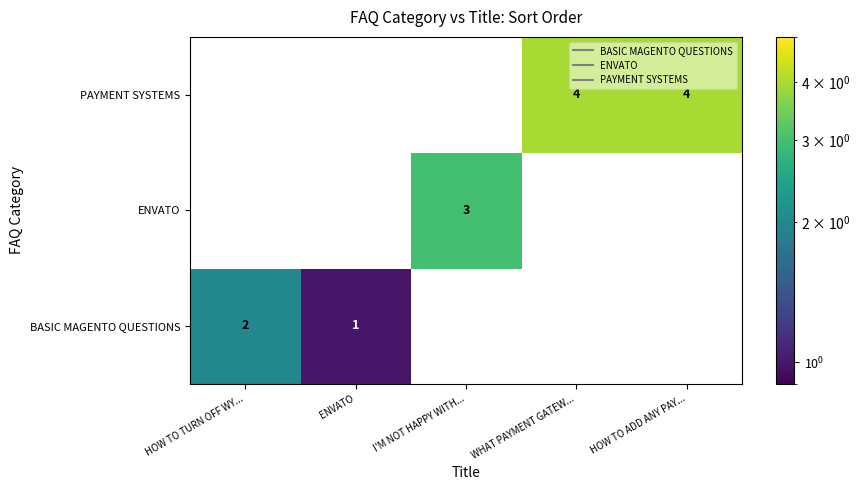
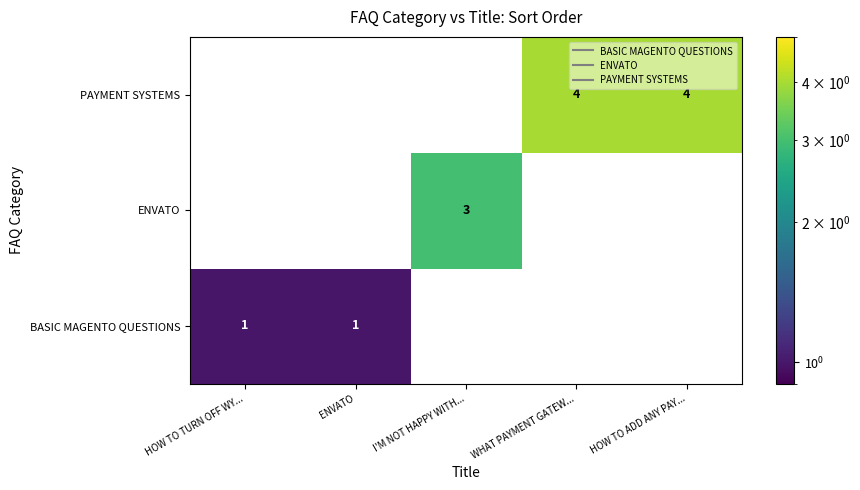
  {
    "ENVATO": {
      "I'M NOT HAPPY WITH...": 3
    },
    "BASIC MAGENTO QUESTIONS": {
-     "HOW TO TURN OFF WY...": 2,
+     "HOW TO TURN OFF WY...": 1,
      "ENVATO": 1
    }
  }
